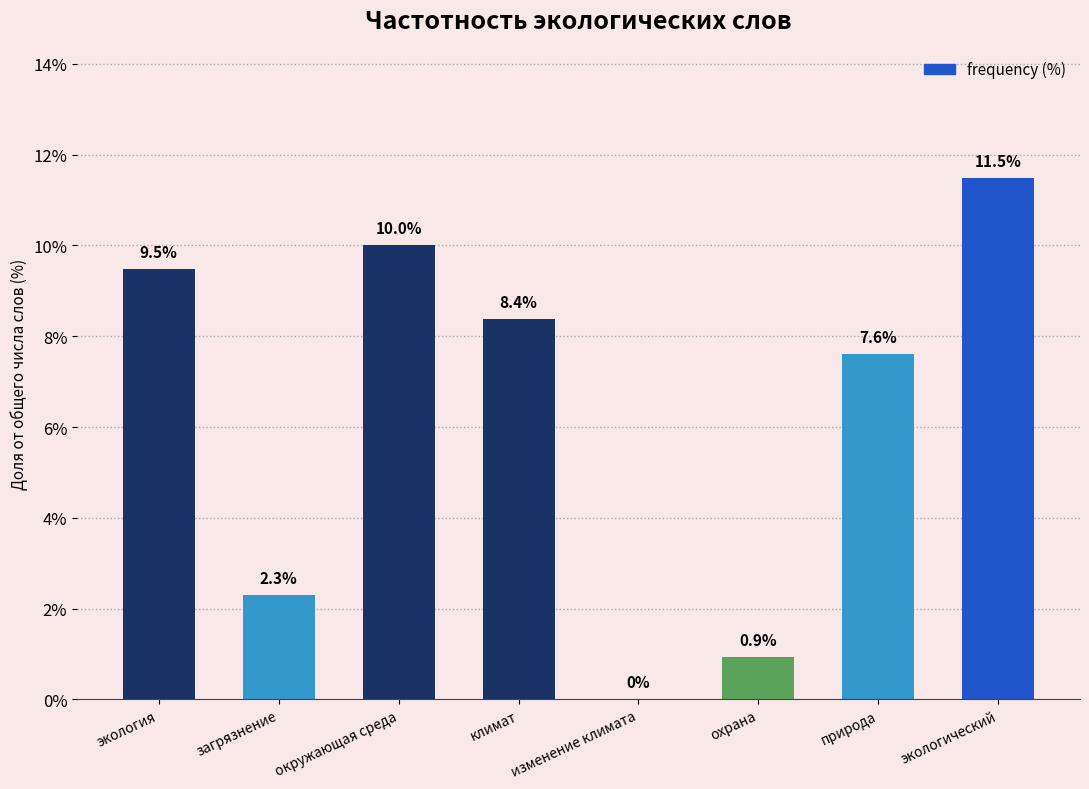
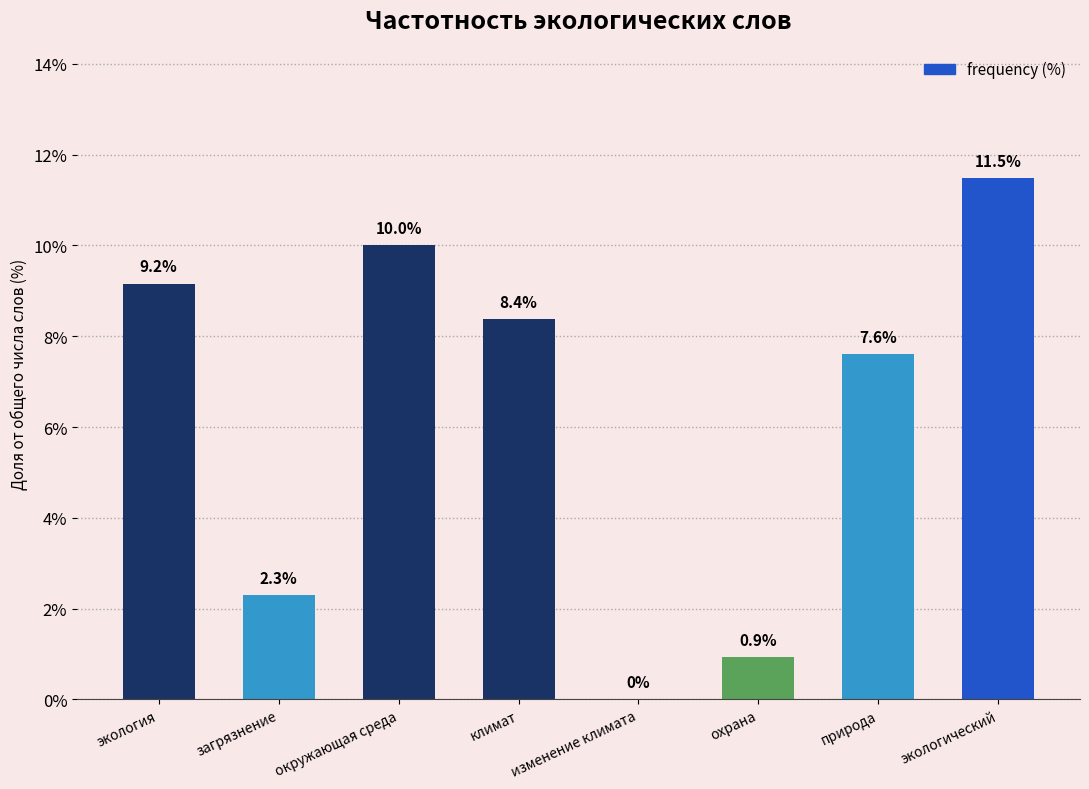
  {
-   "экология": "9.5%",
+   "экология": "9.2%",
    "загрязнение": "2.3%",
    "окружающая среда": "10.0%",
    "климат": "8.4%",
    "изменение климата": "0%",
    "охрана": "0.9%",
    "природа": "7.6%",
    "экологический": "11.5%"
  }
